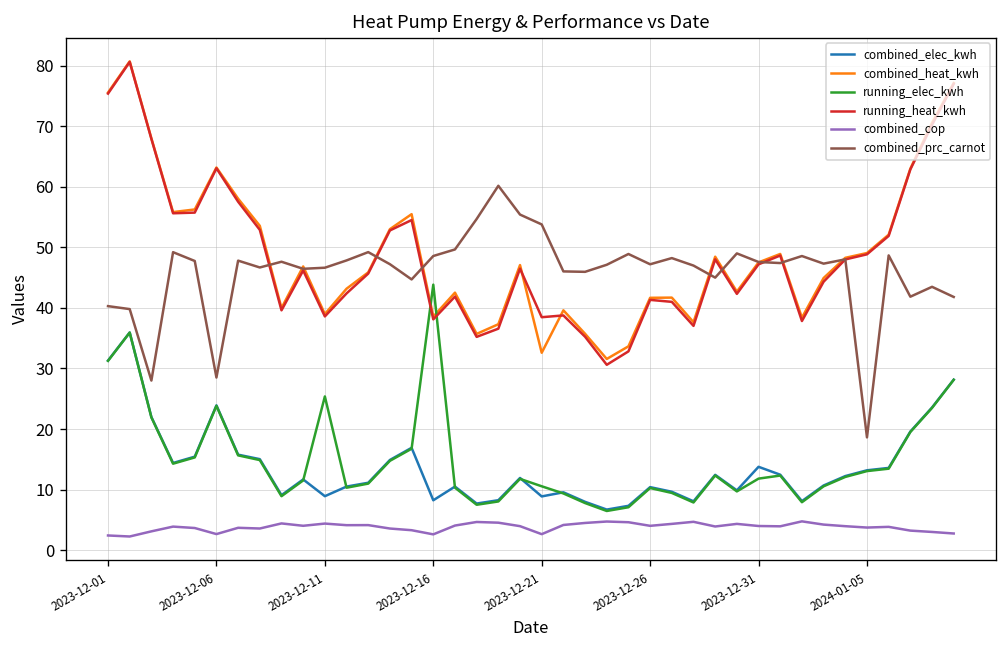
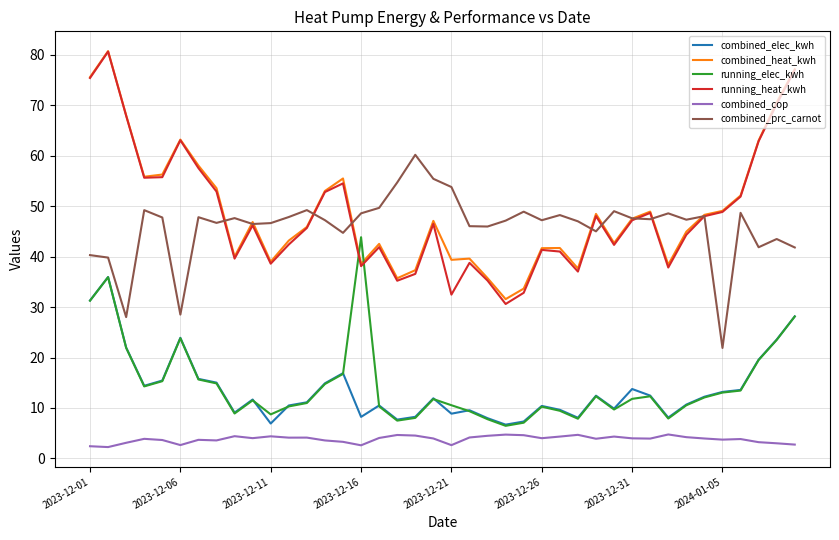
  {
    "combined_elec_kwh": {
-     "2023-12-11": 9,
+     "2023-12-11": 7,
      "2023-12-16": 8,
      "2023-12-21": 9,
      "2023-12-31": 14
    },
    "combined_heat_kwh": {
-     "2023-12-21": 33
+     "2023-12-21": 39
    },
    "running_elec_kwh": {
-     "2023-12-11": 25,
+     "2023-12-11": 9,
      "2023-12-16": 44,
      "2023-12-21": 11,
      "2023-12-31": 12
    },
    "running_heat_kwh": {
-     "2023-12-21": 38
+     "2023-12-21": 32
    },
    "combined_cop": {
      "2023-12-01": 2,
      "2023-12-06": 3,
      "2023-12-11": 4,
      "2023-12-16": 3,
      "2023-12-21": 3,
      "2023-12-26": 4,
      "2023-12-31": 4,
      "2024-01-05": 4
    },
    "combined_prc_carnot": {
      "2023-12-01": 40,
      "2023-12-06": 29,
      "2023-12-11": 47,
      "2023-12-16": 49,
      "2023-12-21": 54,
      "2023-12-26": 47,
-     "2024-01-05": 19
+     "2024-01-05": 22
    }
  }
